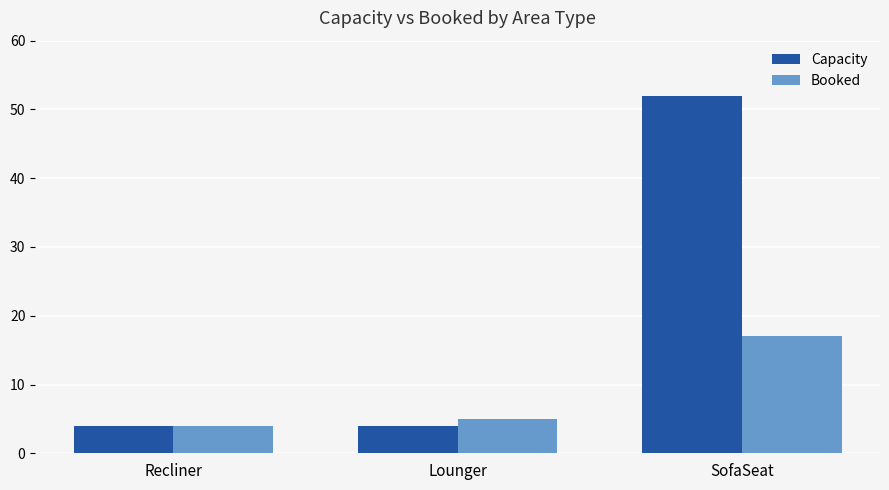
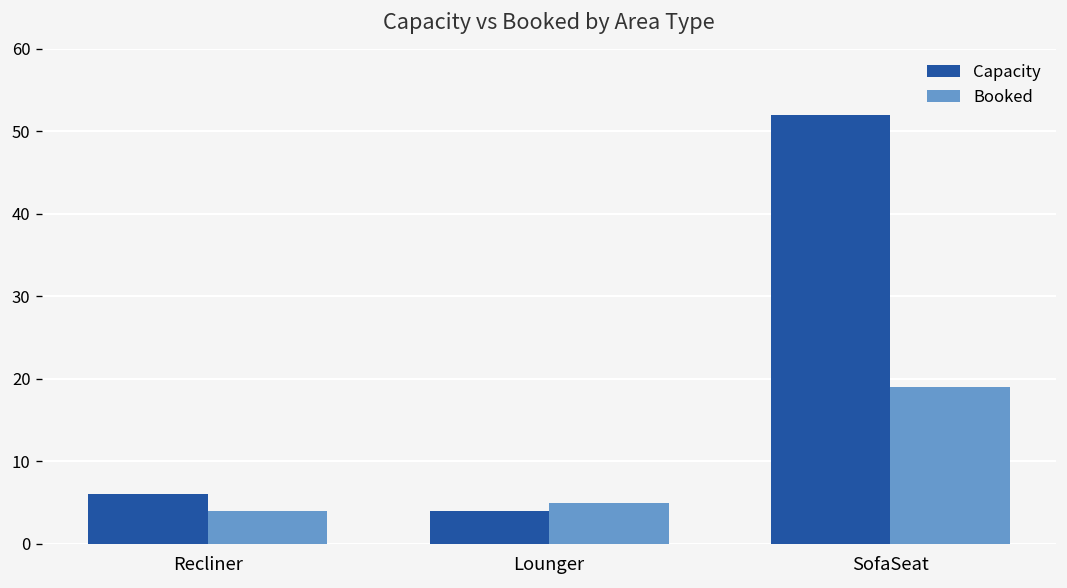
  {
    "Capacity": {
-     "Recliner": 4,
+     "Recliner": 6,
      "Lounger": 4,
      "SofaSeat": 52
    },
    "Booked": {
      "Recliner": 4,
      "Lounger": 5,
-     "SofaSeat": 17
+     "SofaSeat": 19
    }
  }
